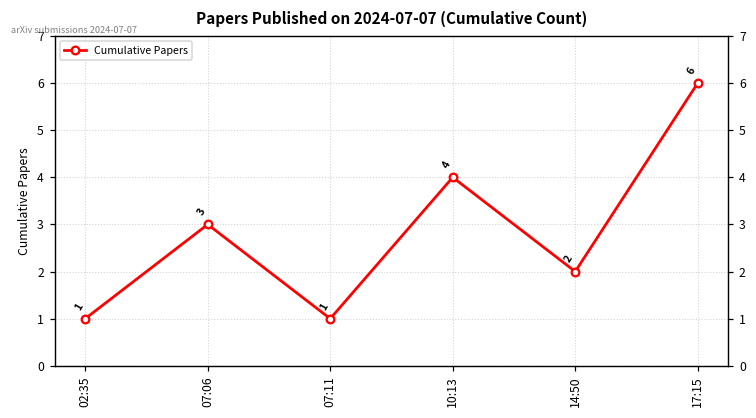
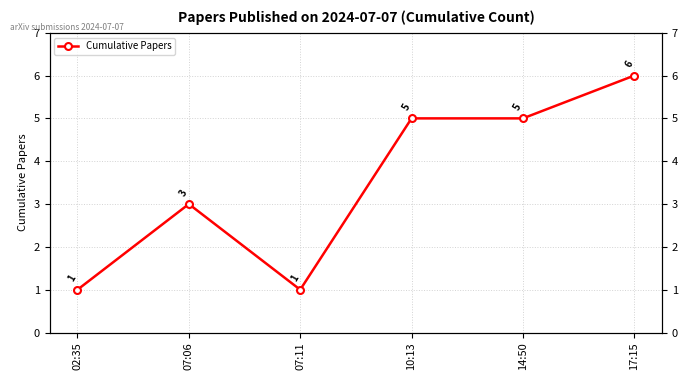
  {
    "02:35": 1,
    "07:06": 3,
    "07:11": 1,
-   "10:13": 4,
-   "14:50": 2,
+   "10:13": 5,
+   "14:50": 5,
    "17:15": 6
  }
